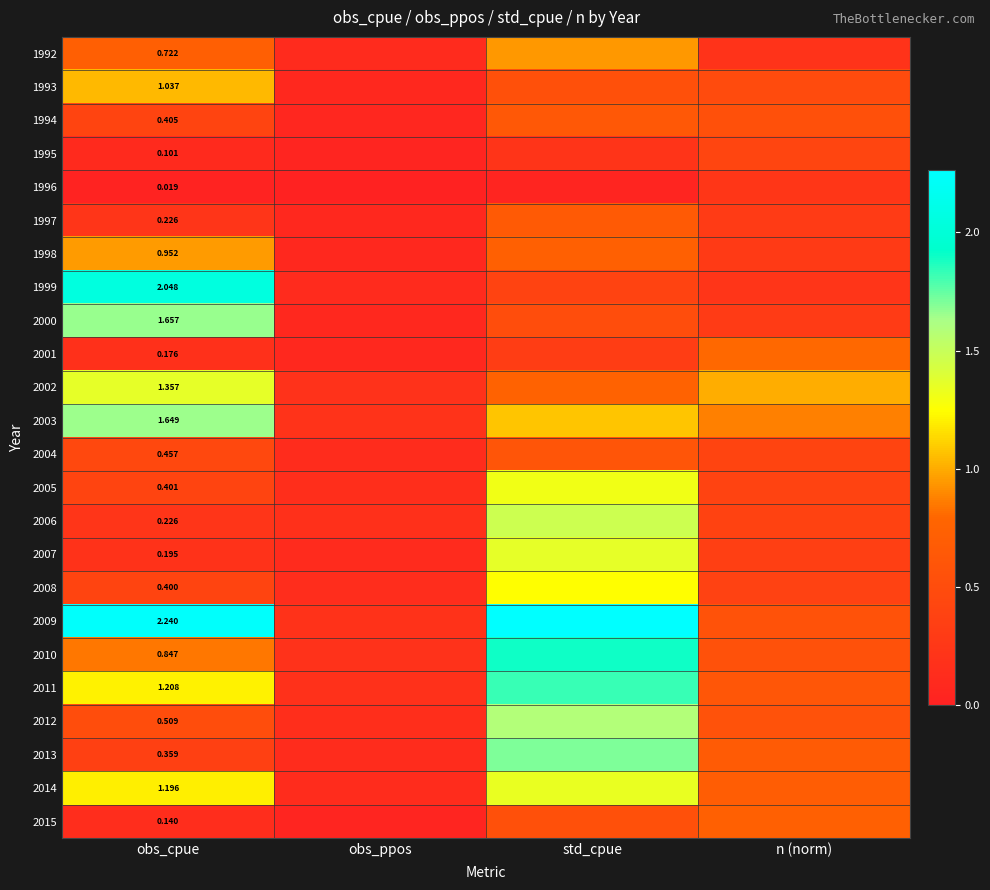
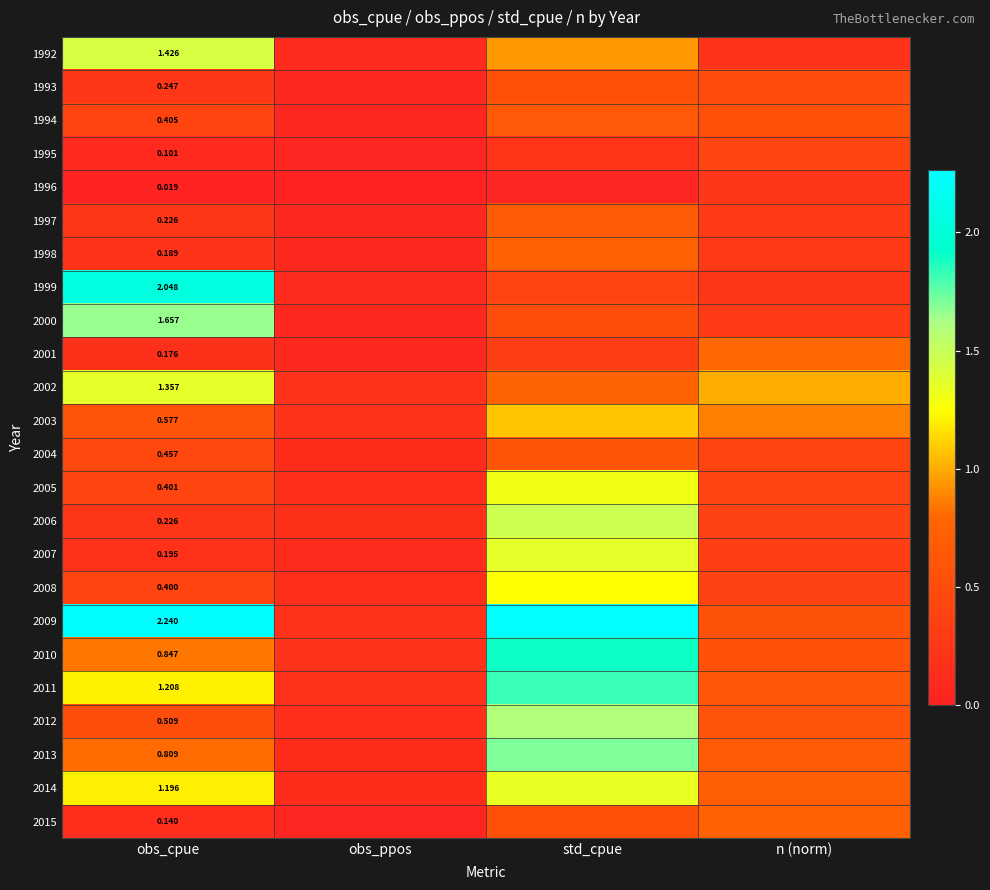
  {
    "1992": {
-     "obs_cpue": 0.722
+     "obs_cpue": 1.426
    },
    "1993": {
-     "obs_cpue": 1.037
+     "obs_cpue": 0.247
    },
    "1994": {
      "obs_cpue": 0.405
    },
    "1995": {
      "obs_cpue": 0.101
    },
    "1996": {
      "obs_cpue": 0.019
    },
    "1997": {
      "obs_cpue": 0.226
    },
    "1998": {
-     "obs_cpue": 0.952
+     "obs_cpue": 0.189
    },
    "1999": {
      "obs_cpue": 2.048
    },
    "2000": {
      "obs_cpue": 1.657
    },
    "2001": {
      "obs_cpue": 0.176
    },
    "2002": {
      "obs_cpue": 1.357
    },
    "2003": {
-     "obs_cpue": 1.649
+     "obs_cpue": 0.577
    },
    "2004": {
      "obs_cpue": 0.457
    },
    "2005": {
      "obs_cpue": 0.401
    },
    "2006": {
      "obs_cpue": 0.226
    },
    "2007": {
      "obs_cpue": 0.195
    },
    "2008": {
      "obs_cpue": 0.400
    },
    "2009": {
      "obs_cpue": 2.240
    },
    "2010": {
      "obs_cpue": 0.847
    },
    "2011": {
      "obs_cpue": 1.208
    },
    "2012": {
      "obs_cpue": 0.509
    },
    "2013": {
-     "obs_cpue": 0.359
+     "obs_cpue": 0.809
    },
    "2014": {
      "obs_cpue": 1.196
    },
    "2015": {
      "obs_cpue": 0.140
    }
  }
